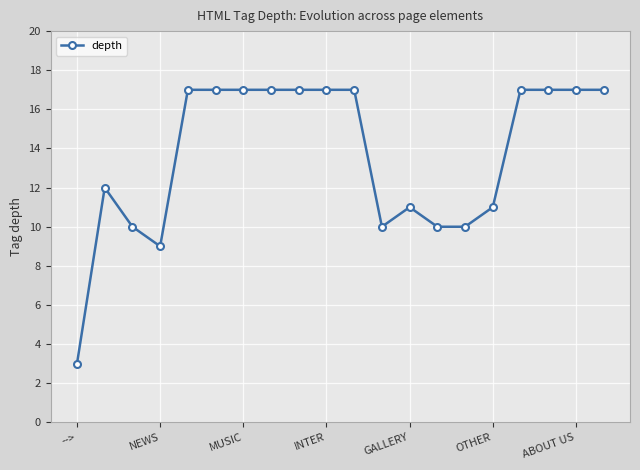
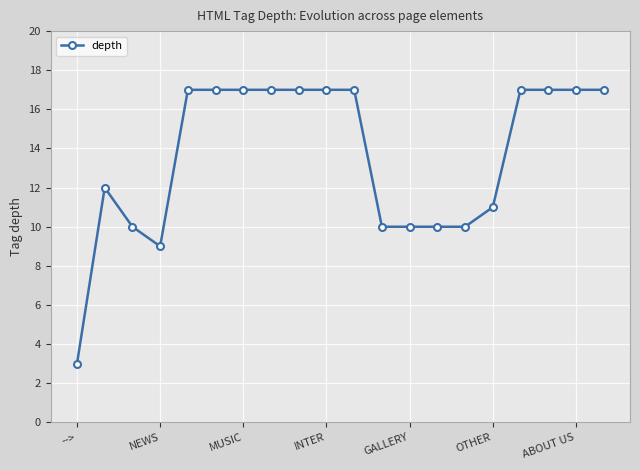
  {
    "-->": 3,
    "NEWS": 9,
    "MUSIC": 17,
    "INTER": 17,
-   "GALLERY": 11,
+   "GALLERY": 10,
    "OTHER": 11,
    "ABOUT US": 17
  }
